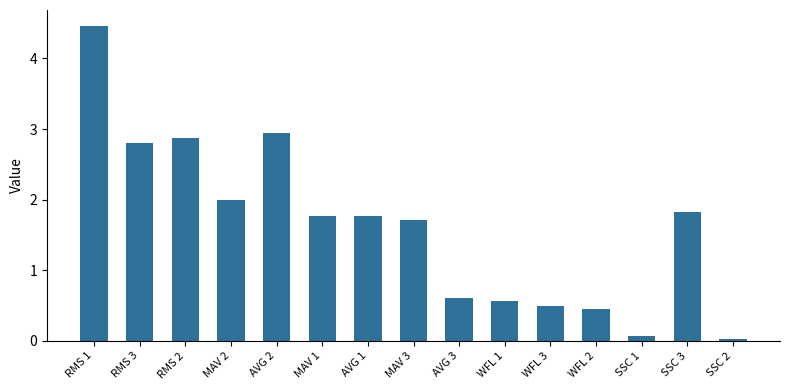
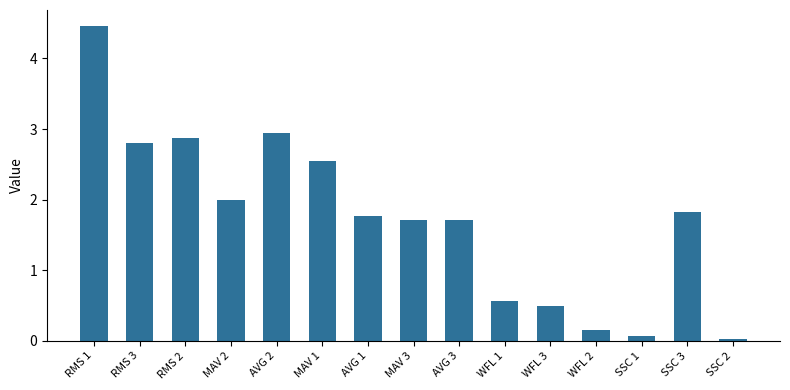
  {
    "RMS 1": 4.5,
    "RMS 3": 2.8,
    "RMS 2": 2.9,
    "MAV 2": 2.0,
    "AVG 2": 2.9,
-   "MAV 1": 1.8,
+   "MAV 1": 2.5,
    "AVG 1": 1.8,
    "MAV 3": 1.7,
-   "AVG 3": 0.6,
+   "AVG 3": 1.7,
    "WFL 1": 0.6,
    "WFL 3": 0.5,
-   "WFL 2": 0.5,
+   "WFL 2": 0.2,
    "SSC 1": 0.1,
    "SSC 3": 1.8
  }
